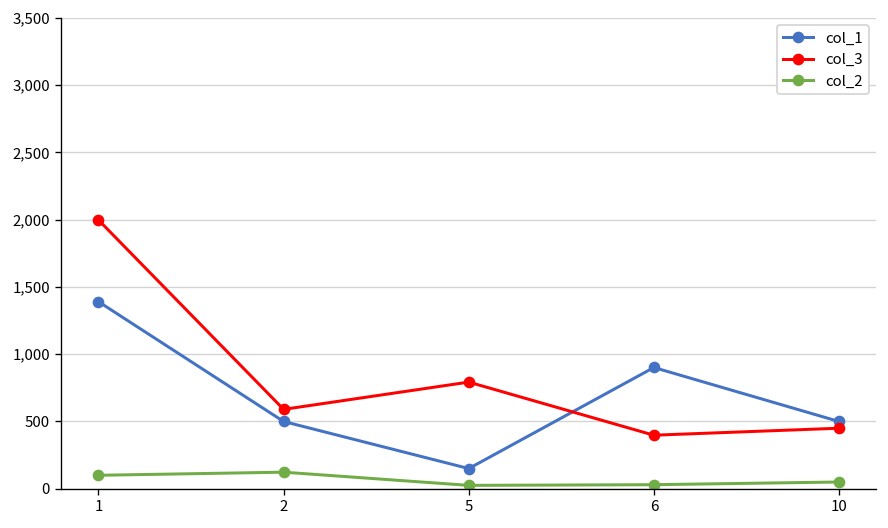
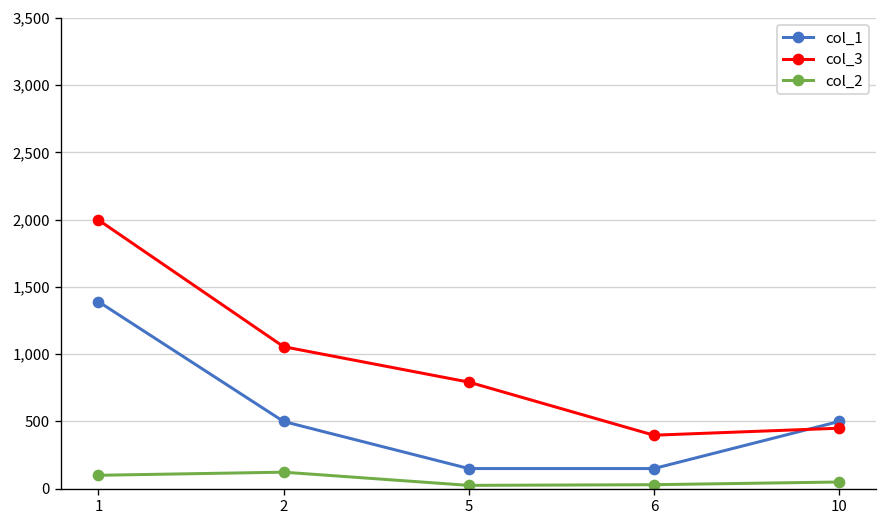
  {
    "col_1": {
      "1": "1,390",
      "2": "500",
      "5": "150",
-     "6": "900",
+     "6": "150",
      "10": "500"
    },
    "col_3": {
      "1": "2,000",
-     "2": "590",
+     "2": "1,060",
      "5": "790",
      "6": "400",
      "10": "450"
    },
    "col_2": {
      "1": "100",
      "2": "120",
      "5": "30",
      "6": "30",
      "10": "50"
    }
  }
